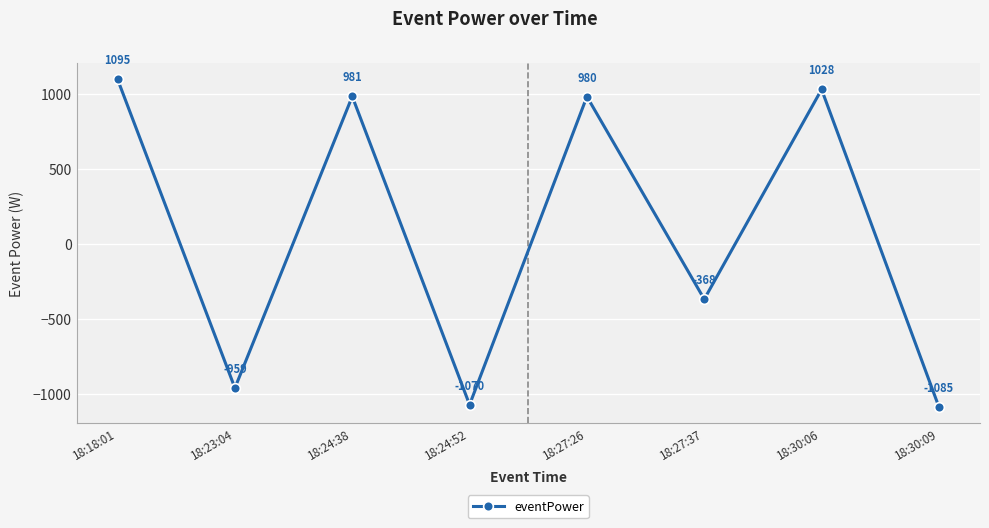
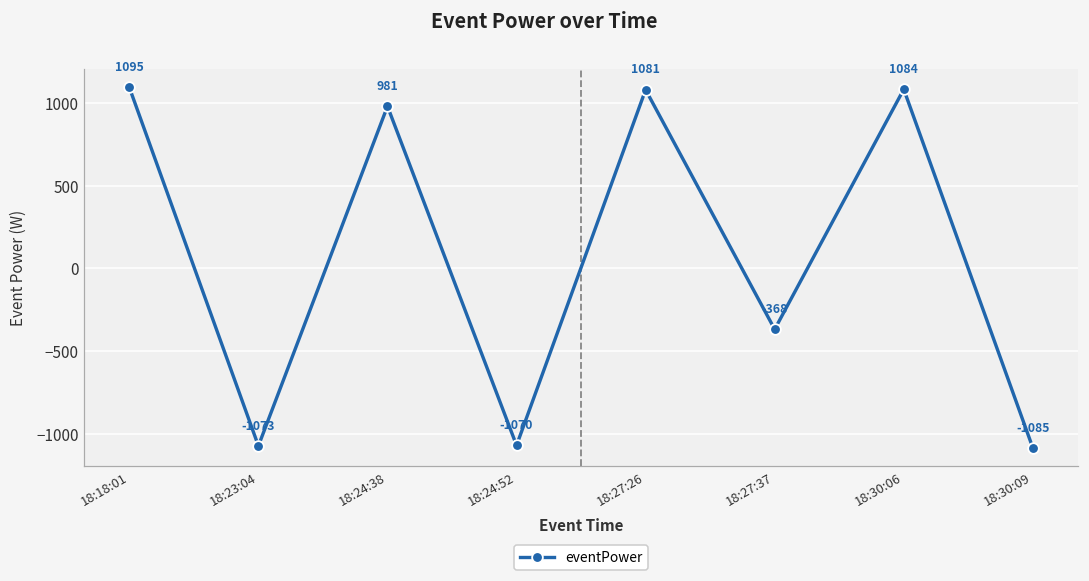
  {
    "18:18:01": 1095,
-   "18:23:04": -959,
+   "18:23:04": -1073,
    "18:24:38": 981,
    "18:24:52": -1070,
-   "18:27:26": 980,
+   "18:27:26": 1081,
    "18:27:37": -368,
-   "18:30:06": 1028,
+   "18:30:06": 1084,
    "18:30:09": -1085
  }
